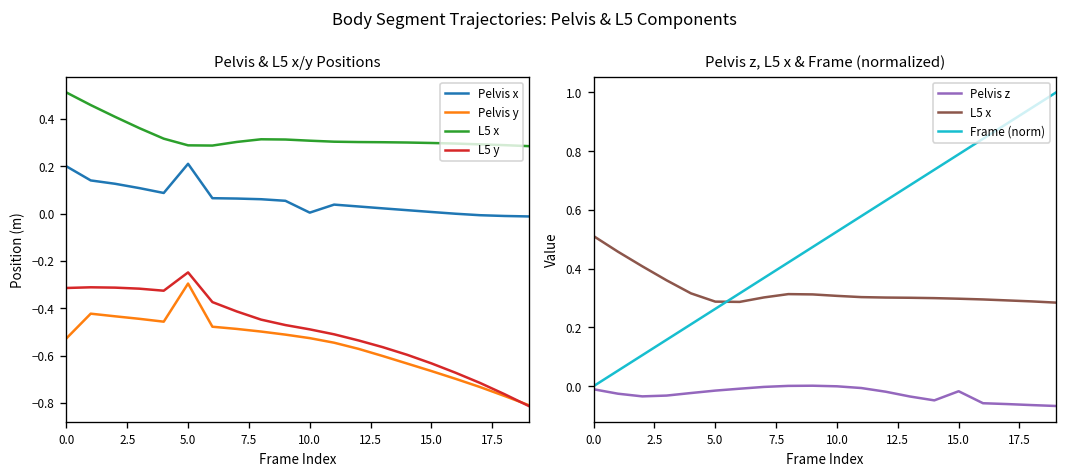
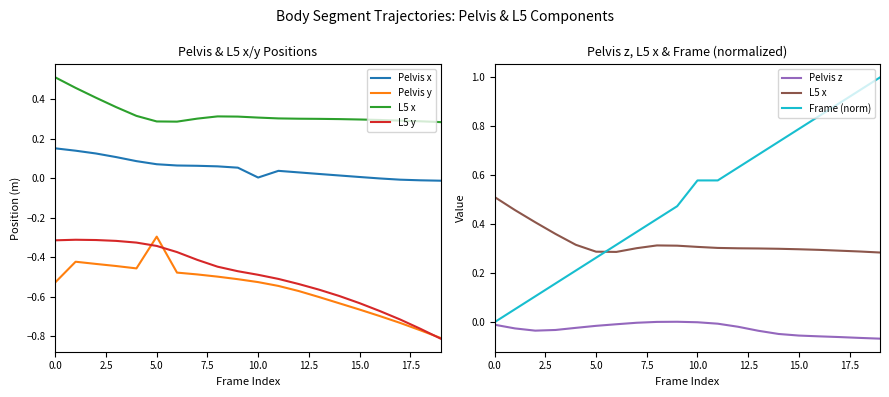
  {
    "Pelvis & L5 x/y Positions": {
      "Pelvis x": {
-       "0.0": 0.20,
-       "5.0": 0.21,
+       "0.0": 0.15,
+       "5.0": 0.07,
        "10.0": 0.00,
        "15.0": 0.01
      },
      "Pelvis y": {
        "0.0": -0.53,
        "5.0": -0.30,
        "10.0": -0.53,
        "15.0": -0.67
      },
      "L5 y": {
        "0.0": -0.31,
-       "5.0": -0.25,
+       "5.0": -0.34,
        "10.0": -0.49,
        "15.0": -0.63
      }
    },
    "Pelvis z, L5 x & Frame (normalized)": {
      "Pelvis z": {
        "0.0": -0.01,
        "5.0": -0.02,
        "10.0": 0.00,
-       "15.0": -0.02
+       "15.0": -0.06
      },
      "L5 x": {
        "0.0": 0.51,
        "5.0": 0.29,
        "10.0": 0.31,
        "15.0": 0.30
      },
      "Frame (norm)": {
        "0.0": 0.00,
        "5.0": 0.26,
-       "10.0": 0.53,
+       "10.0": 0.58,
        "15.0": 0.79
      }
    }
  }
